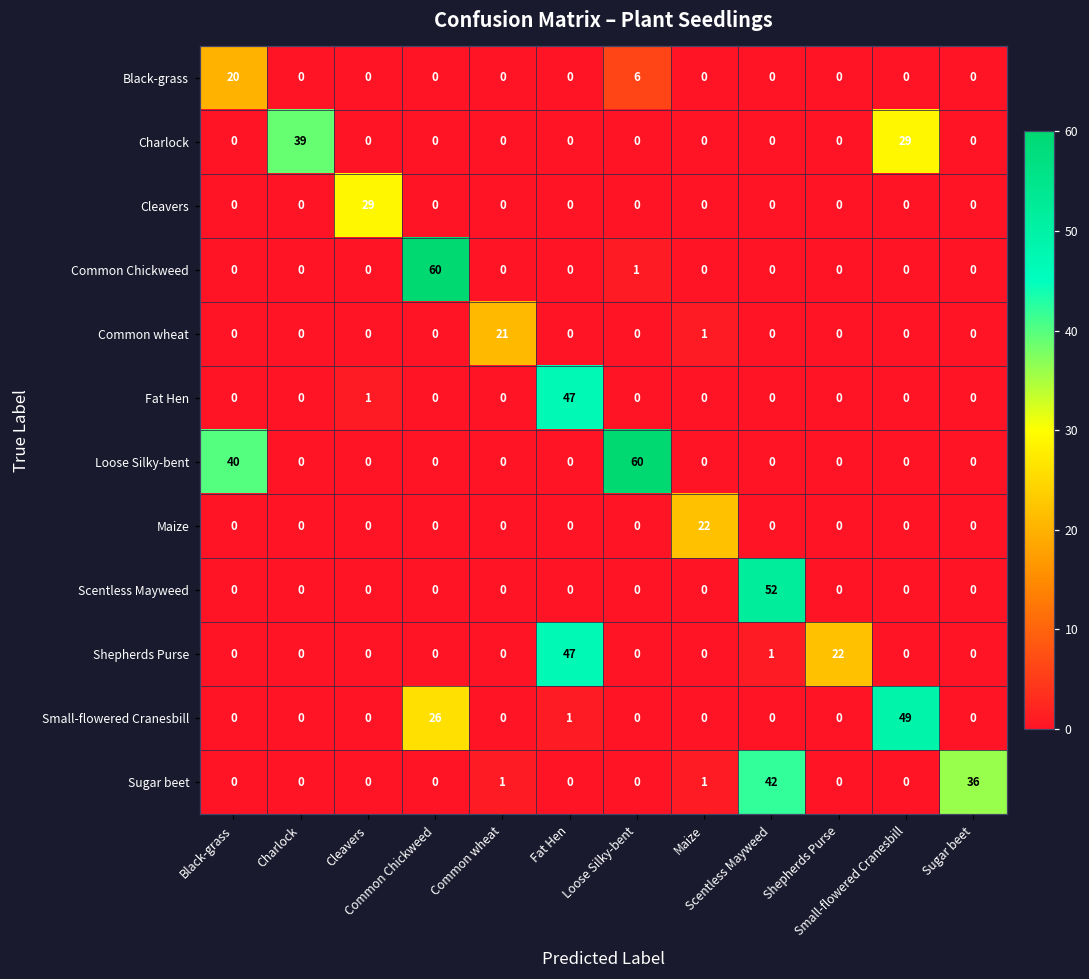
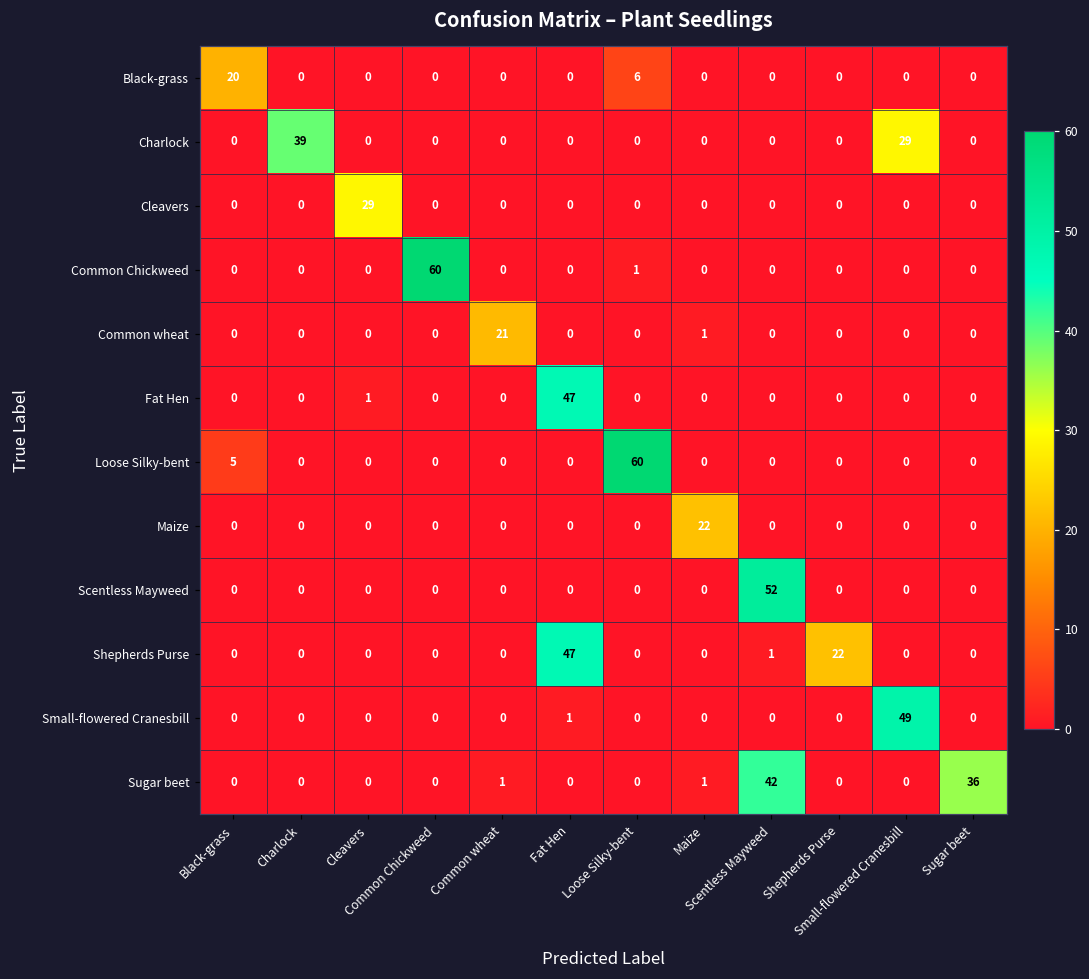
  {
    "Black-grass": {
      "Black-grass": 20,
      "Charlock": 0,
      "Cleavers": 0,
      "Common Chickweed": 0,
      "Common wheat": 0,
      "Fat Hen": 0,
      "Loose Silky-bent": 6,
      "Maize": 0,
      "Scentless Mayweed": 0,
      "Shepherds Purse": 0,
      "Small-flowered Cranesbill": 0,
      "Sugar beet": 0
    },
    "Charlock": {
      "Black-grass": 0,
      "Charlock": 39,
      "Cleavers": 0,
      "Common Chickweed": 0,
      "Common wheat": 0,
      "Fat Hen": 0,
      "Loose Silky-bent": 0,
      "Maize": 0,
      "Scentless Mayweed": 0,
      "Shepherds Purse": 0,
      "Small-flowered Cranesbill": 29,
      "Sugar beet": 0
    },
    "Cleavers": {
      "Black-grass": 0,
      "Charlock": 0,
      "Cleavers": 29,
      "Common Chickweed": 0,
      "Common wheat": 0,
      "Fat Hen": 0,
      "Loose Silky-bent": 0,
      "Maize": 0,
      "Scentless Mayweed": 0,
      "Shepherds Purse": 0,
      "Small-flowered Cranesbill": 0,
      "Sugar beet": 0
    },
    "Common Chickweed": {
      "Black-grass": 0,
      "Charlock": 0,
      "Cleavers": 0,
      "Common Chickweed": 60,
      "Common wheat": 0,
      "Fat Hen": 0,
      "Loose Silky-bent": 1,
      "Maize": 0,
      "Scentless Mayweed": 0,
      "Shepherds Purse": 0,
      "Small-flowered Cranesbill": 0,
      "Sugar beet": 0
    },
    "Common wheat": {
      "Black-grass": 0,
      "Charlock": 0,
      "Cleavers": 0,
      "Common Chickweed": 0,
      "Common wheat": 21,
      "Fat Hen": 0,
      "Loose Silky-bent": 0,
      "Maize": 1,
      "Scentless Mayweed": 0,
      "Shepherds Purse": 0,
      "Small-flowered Cranesbill": 0,
      "Sugar beet": 0
    },
    "Fat Hen": {
      "Black-grass": 0,
      "Charlock": 0,
      "Cleavers": 1,
      "Common Chickweed": 0,
      "Common wheat": 0,
      "Fat Hen": 47,
      "Loose Silky-bent": 0,
      "Maize": 0,
      "Scentless Mayweed": 0,
      "Shepherds Purse": 0,
      "Small-flowered Cranesbill": 0,
      "Sugar beet": 0
    },
    "Loose Silky-bent": {
-     "Black-grass": 40,
+     "Black-grass": 5,
      "Charlock": 0,
      "Cleavers": 0,
      "Common Chickweed": 0,
      "Common wheat": 0,
      "Fat Hen": 0,
      "Loose Silky-bent": 60,
      "Maize": 0,
      "Scentless Mayweed": 0,
      "Shepherds Purse": 0,
      "Small-flowered Cranesbill": 0,
      "Sugar beet": 0
    },
    "Maize": {
      "Black-grass": 0,
      "Charlock": 0,
      "Cleavers": 0,
      "Common Chickweed": 0,
      "Common wheat": 0,
      "Fat Hen": 0,
      "Loose Silky-bent": 0,
      "Maize": 22,
      "Scentless Mayweed": 0,
      "Shepherds Purse": 0,
      "Small-flowered Cranesbill": 0,
      "Sugar beet": 0
    },
    "Scentless Mayweed": {
      "Black-grass": 0,
      "Charlock": 0,
      "Cleavers": 0,
      "Common Chickweed": 0,
      "Common wheat": 0,
      "Fat Hen": 0,
      "Loose Silky-bent": 0,
      "Maize": 0,
      "Scentless Mayweed": 52,
      "Shepherds Purse": 0,
      "Small-flowered Cranesbill": 0,
      "Sugar beet": 0
    },
    "Shepherds Purse": {
      "Black-grass": 0,
      "Charlock": 0,
      "Cleavers": 0,
      "Common Chickweed": 0,
      "Common wheat": 0,
      "Fat Hen": 47,
      "Loose Silky-bent": 0,
      "Maize": 0,
      "Scentless Mayweed": 1,
      "Shepherds Purse": 22,
      "Small-flowered Cranesbill": 0,
      "Sugar beet": 0
    },
    "Small-flowered Cranesbill": {
      "Black-grass": 0,
      "Charlock": 0,
      "Cleavers": 0,
-     "Common Chickweed": 26,
+     "Common Chickweed": 0,
      "Common wheat": 0,
      "Fat Hen": 1,
      "Loose Silky-bent": 0,
      "Maize": 0,
      "Scentless Mayweed": 0,
      "Shepherds Purse": 0,
      "Small-flowered Cranesbill": 49,
      "Sugar beet": 0
    },
    "Sugar beet": {
      "Black-grass": 0,
      "Charlock": 0,
      "Cleavers": 0,
      "Common Chickweed": 0,
      "Common wheat": 1,
      "Fat Hen": 0,
      "Loose Silky-bent": 0,
      "Maize": 1,
      "Scentless Mayweed": 42,
      "Shepherds Purse": 0,
      "Small-flowered Cranesbill": 0,
      "Sugar beet": 36
    }
  }
